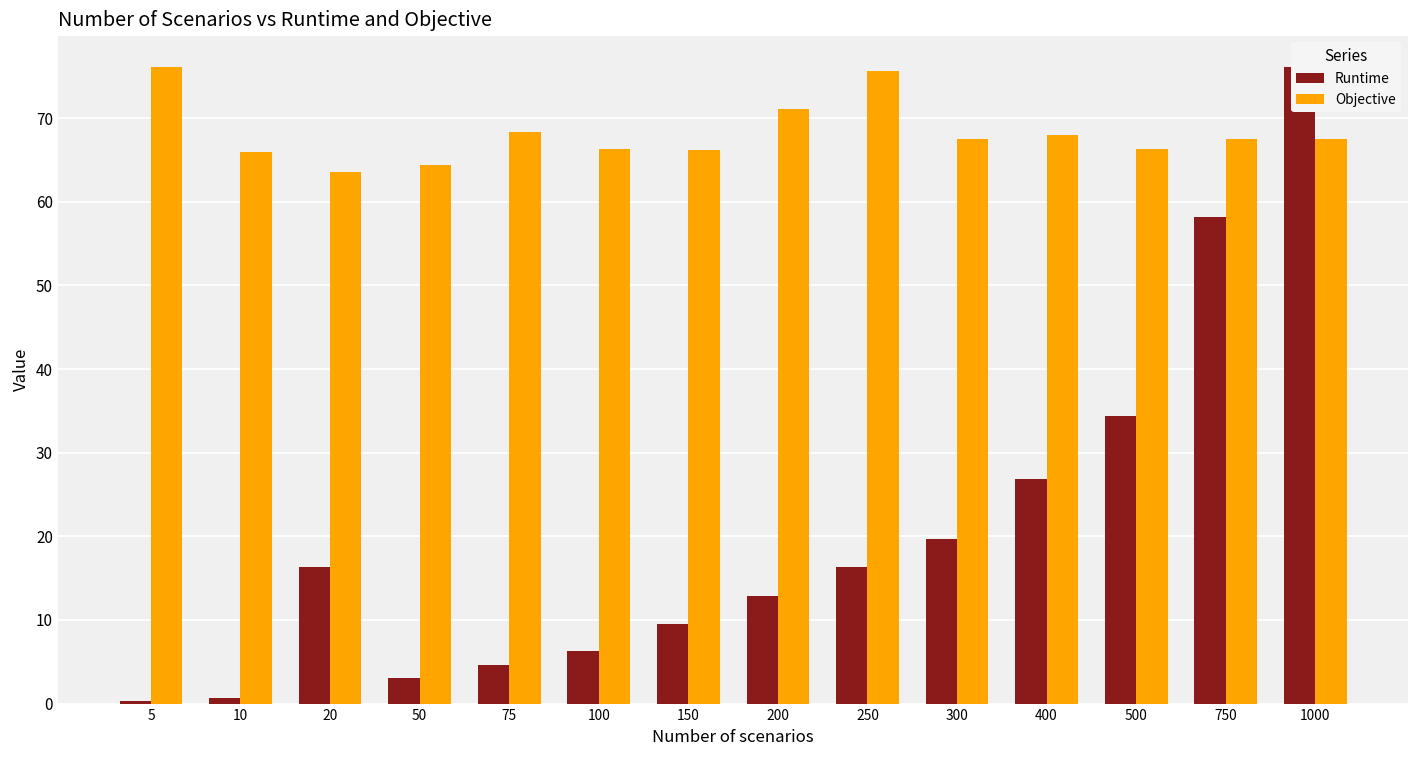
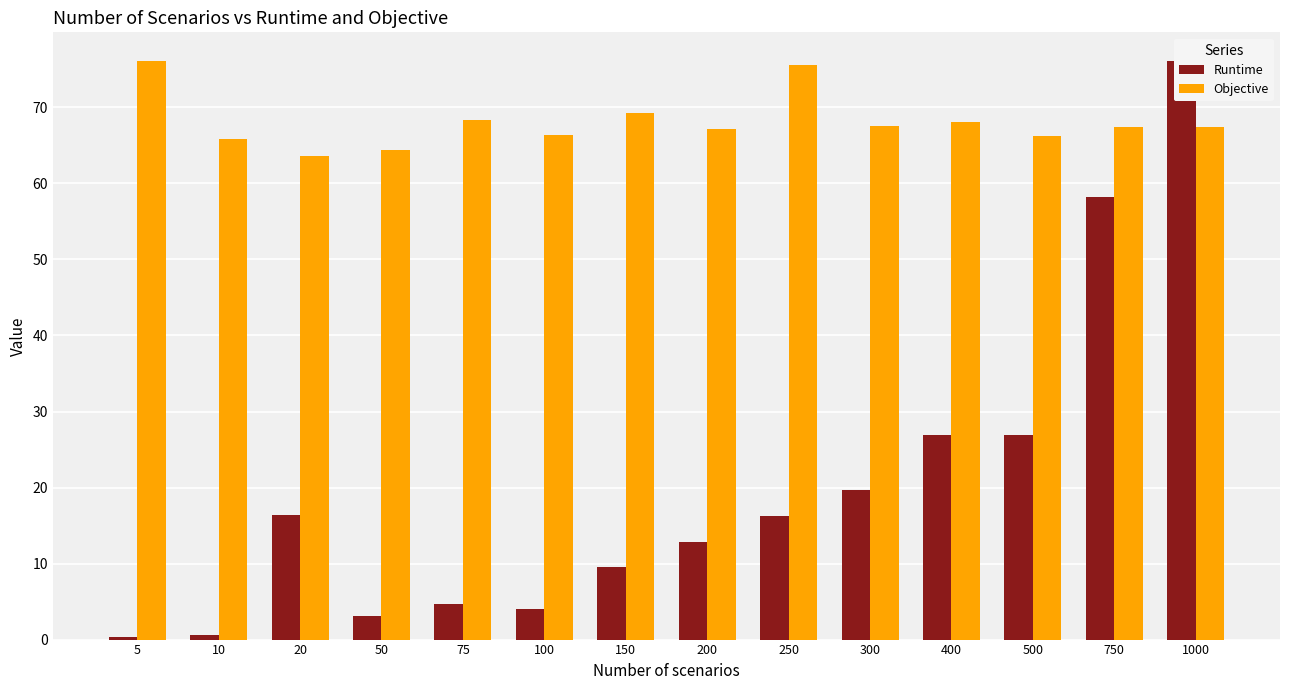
  {
    "Runtime": {
      "10": 1,
      "20": 16,
      "50": 3,
      "75": 5,
-     "100": 6,
+     "100": 4,
      "150": 10,
      "200": 13,
      "250": 16,
      "300": 20,
      "400": 27,
-     "500": 34,
+     "500": 27,
      "750": 58
    },
    "Objective": {
      "5": 76,
      "10": 66,
      "20": 64,
      "50": 64,
      "75": 68,
      "100": 66,
-     "150": 66,
-     "200": 71,
+     "150": 69,
+     "200": 67,
      "250": 76,
      "300": 68,
      "400": 68,
      "500": 66,
      "750": 67,
      "1000": 67
    }
  }
